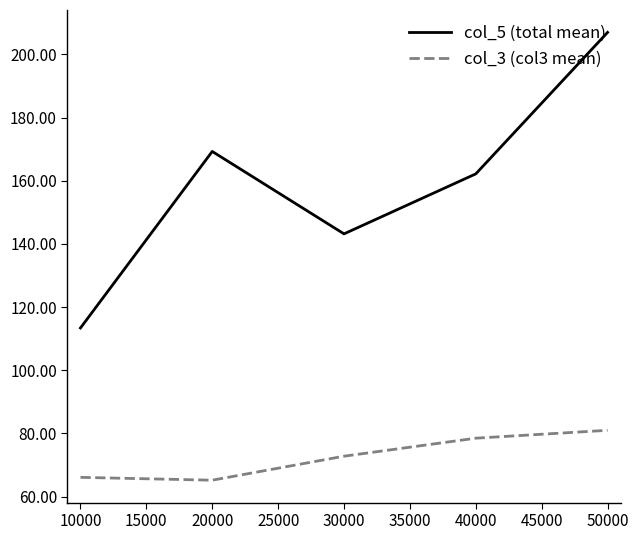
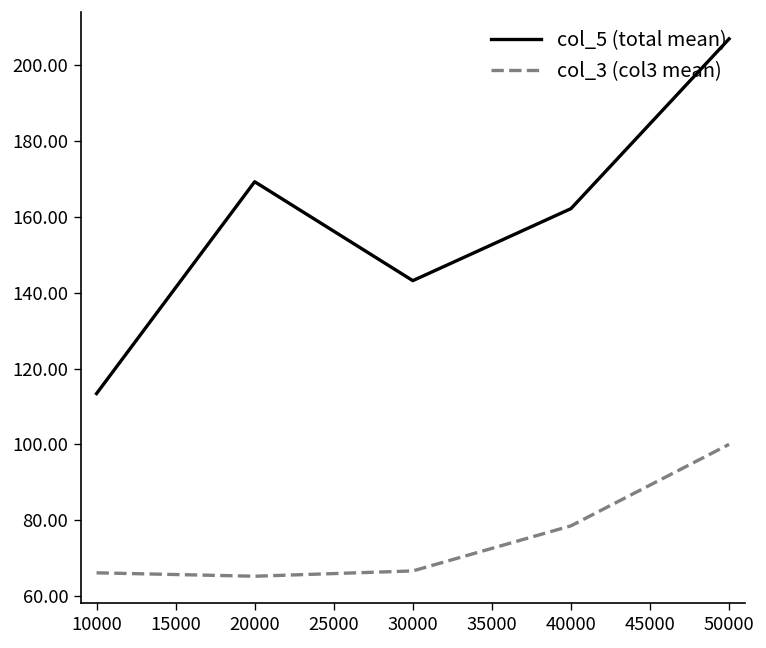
  {
    "col_5 (total mean)": {
      "10000": 113,
      "20000": 169,
      "30000": 143,
      "40000": 162,
      "50000": 207
    },
    "col_3 (col3 mean)": {
      "10000": 66,
      "20000": 65,
-     "30000": 73,
+     "30000": 67,
      "40000": 79,
-     "50000": 81
+     "50000": 100
    }
  }
